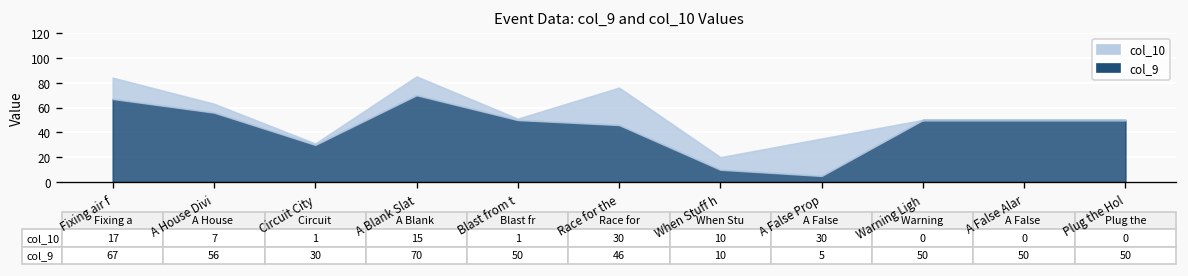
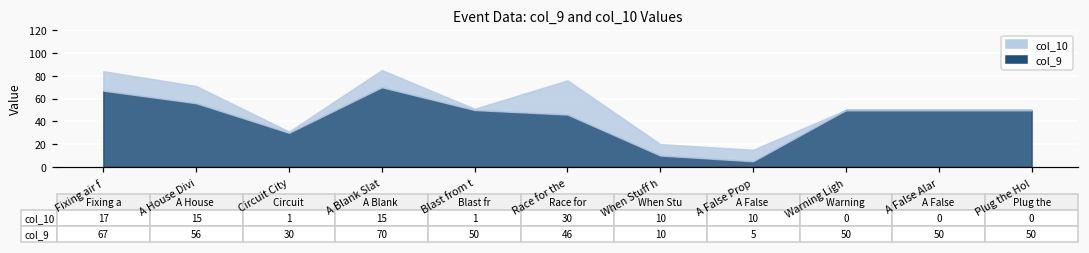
  {
    "col_9": {
      "Fixing air f": 67,
      "A House Divi": 56,
      "A Blank Slat": 70,
      "Race for the": 46,
      "When Stuff h": 10,
      "A False Prop": 5
    },
    "col_10": {
-     "A House Divi": 7,
-     "A False Prop": 30
+     "A House Divi": 15,
+     "A False Prop": 10
    }
  }
